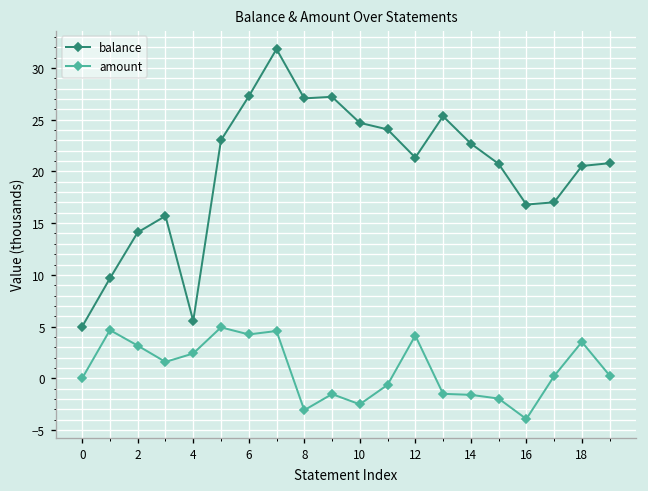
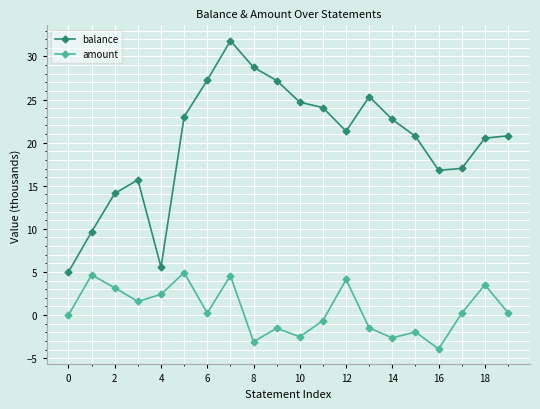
  {
    "balance": {
      "0": 5,
      "2": 14,
      "4": 6,
      "6": 27,
-     "8": 27,
+     "8": 29,
      "10": 25,
      "12": 21,
      "14": 23,
      "16": 17,
      "18": 21
    },
    "amount": {
      "0": 0,
      "2": 3,
      "4": 2,
-     "6": 4,
+     "6": 0,
      "8": -3,
      "10": -3,
      "12": 4,
-     "14": -2,
+     "14": -3,
      "16": -4,
      "18": 4
    }
  }
